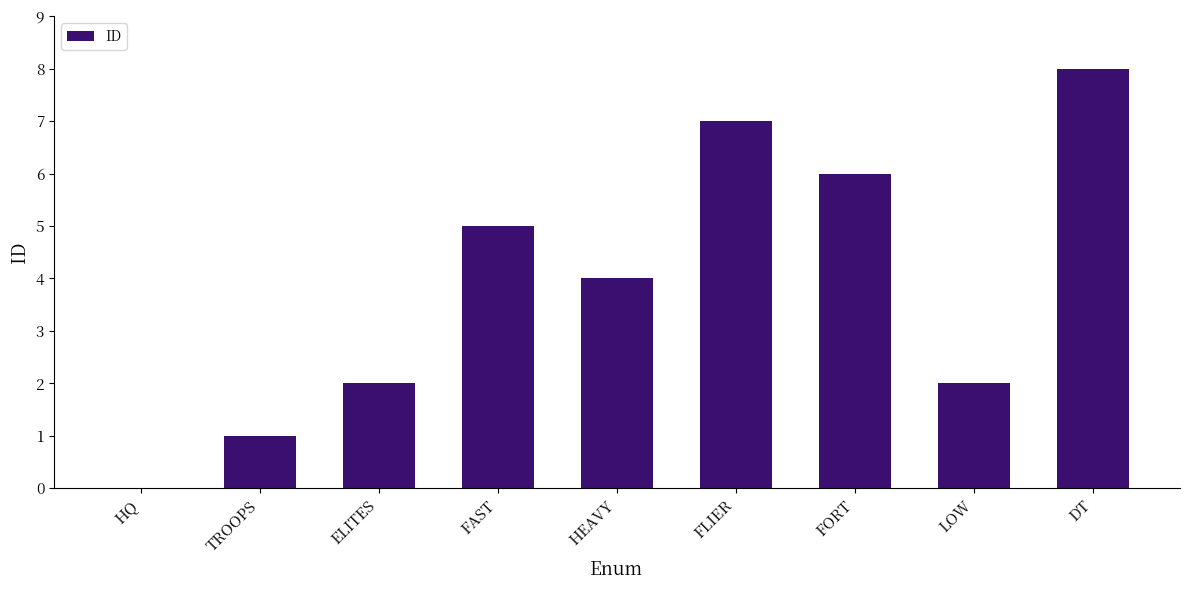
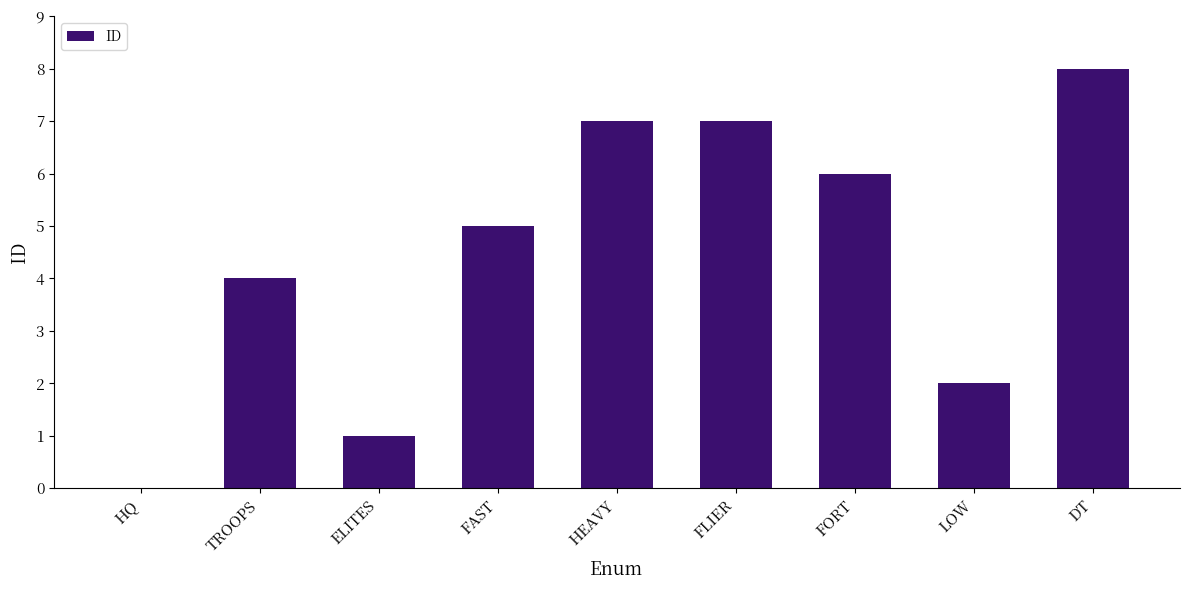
  {
    "HQ": 0,
-   "TROOPS": 1,
-   "ELITES": 2,
+   "TROOPS": 4,
+   "ELITES": 1,
    "FAST": 5,
-   "HEAVY": 4,
+   "HEAVY": 7,
    "FLIER": 7,
    "FORT": 6,
    "LOW": 2,
    "DT": 8
  }
